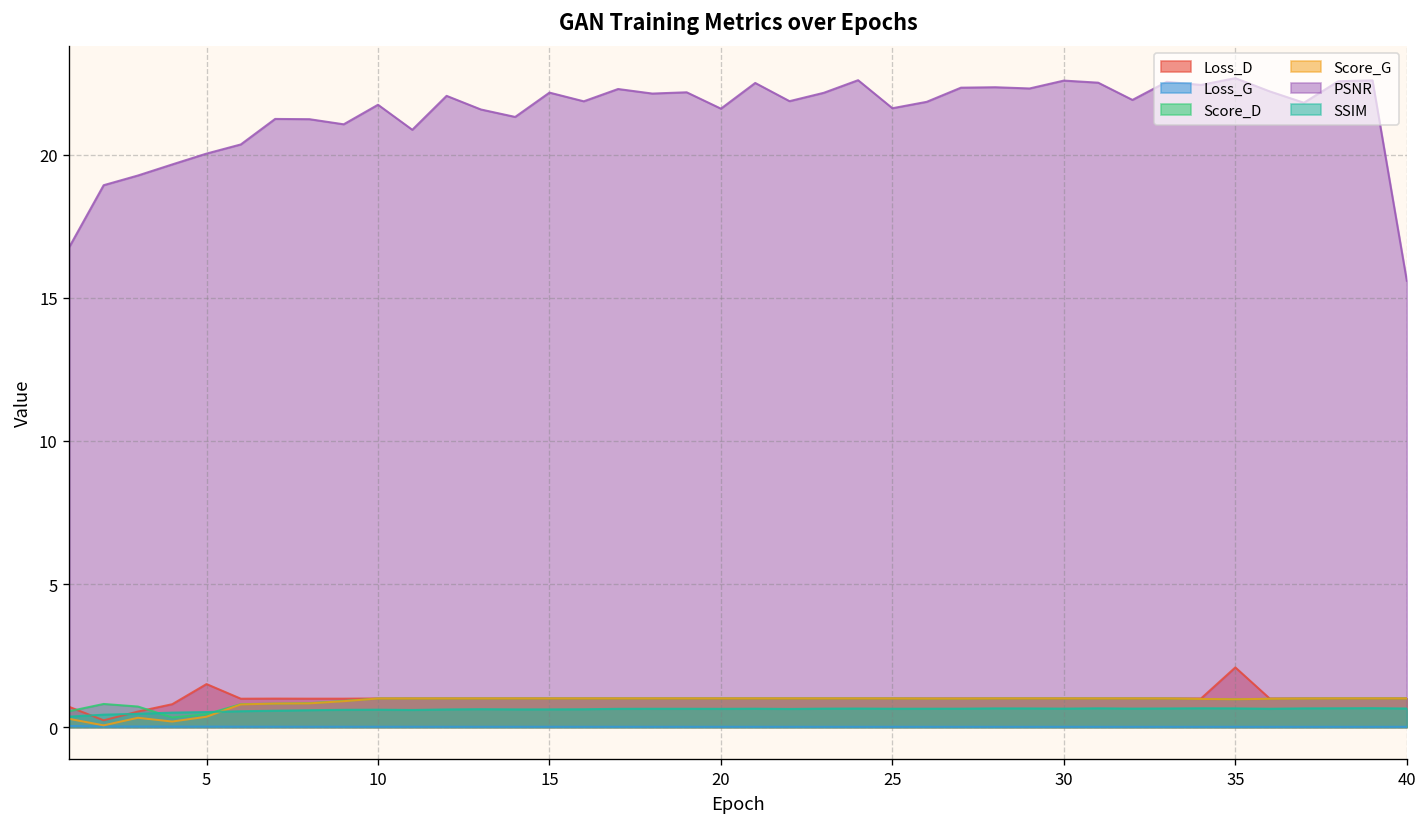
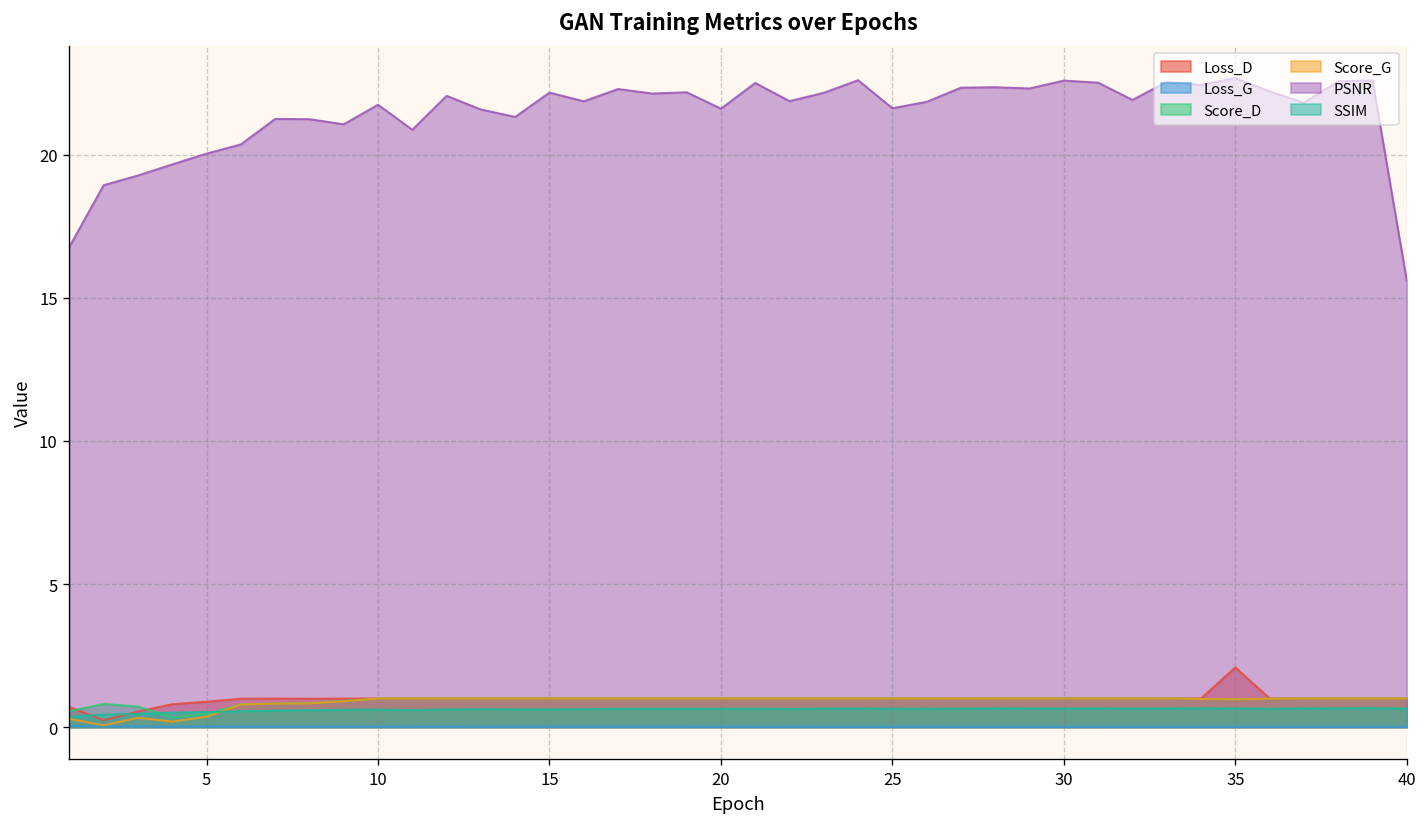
  {
    "Loss_D": {
-     "5": 1.5,
+     "5": 0.9,
      "35": 2.1
    },
    "PSNR": {
      "5": 20.0,
      "10": 21.8,
      "15": 22.2,
      "20": 21.6,
      "25": 21.6,
      "30": 22.6,
      "40": 15.6
    }
  }
